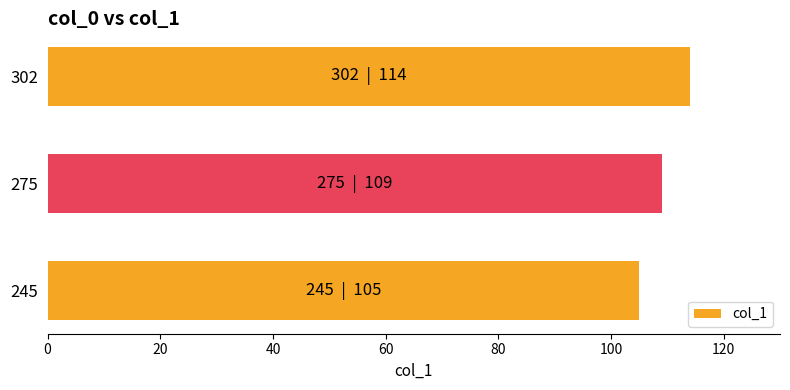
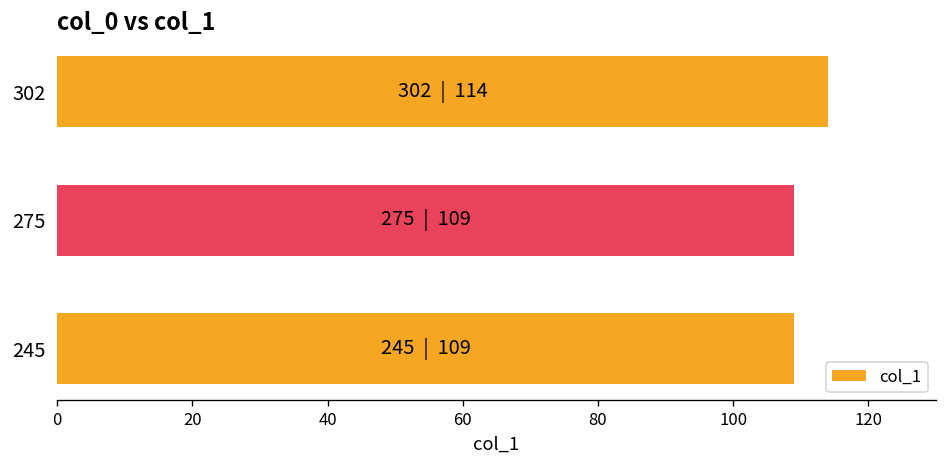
  {
    "302": 114,
    "275": 109,
-   "245": 105
+   "245": 109
  }
